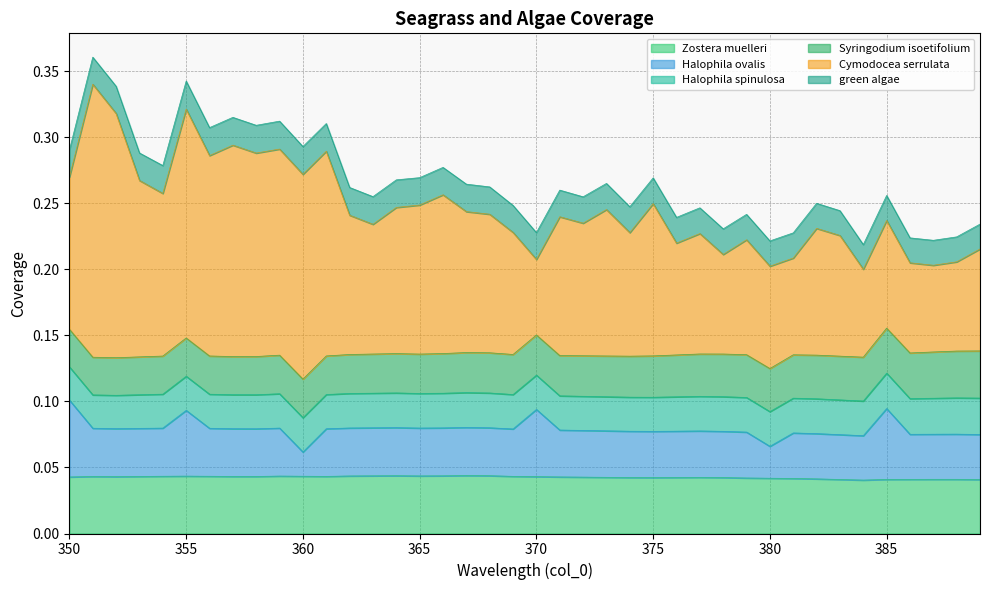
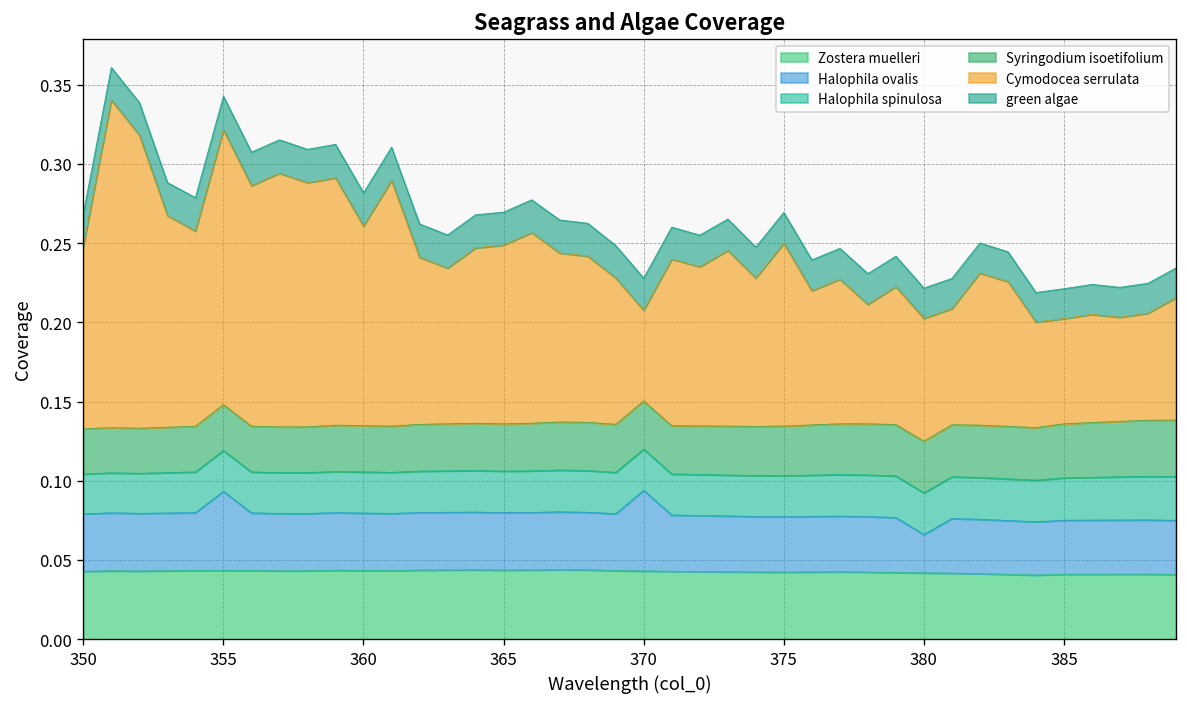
  {
    "Halophila ovalis": {
-     "350": 0.058,
+     "350": 0.036,
      "355": 0.050,
-     "360": 0.018,
+     "360": 0.036,
      "365": 0.036,
      "370": 0.051,
      "375": 0.035,
      "380": 0.024,
-     "385": 0.054
+     "385": 0.034
    },
    "Cymodocea serrulata": {
      "350": 0.115,
      "355": 0.173,
-     "360": 0.155,
+     "360": 0.126,
      "365": 0.113,
      "370": 0.057,
      "375": 0.115,
      "380": 0.078,
-     "385": 0.082
+     "385": 0.066
    }
  }
